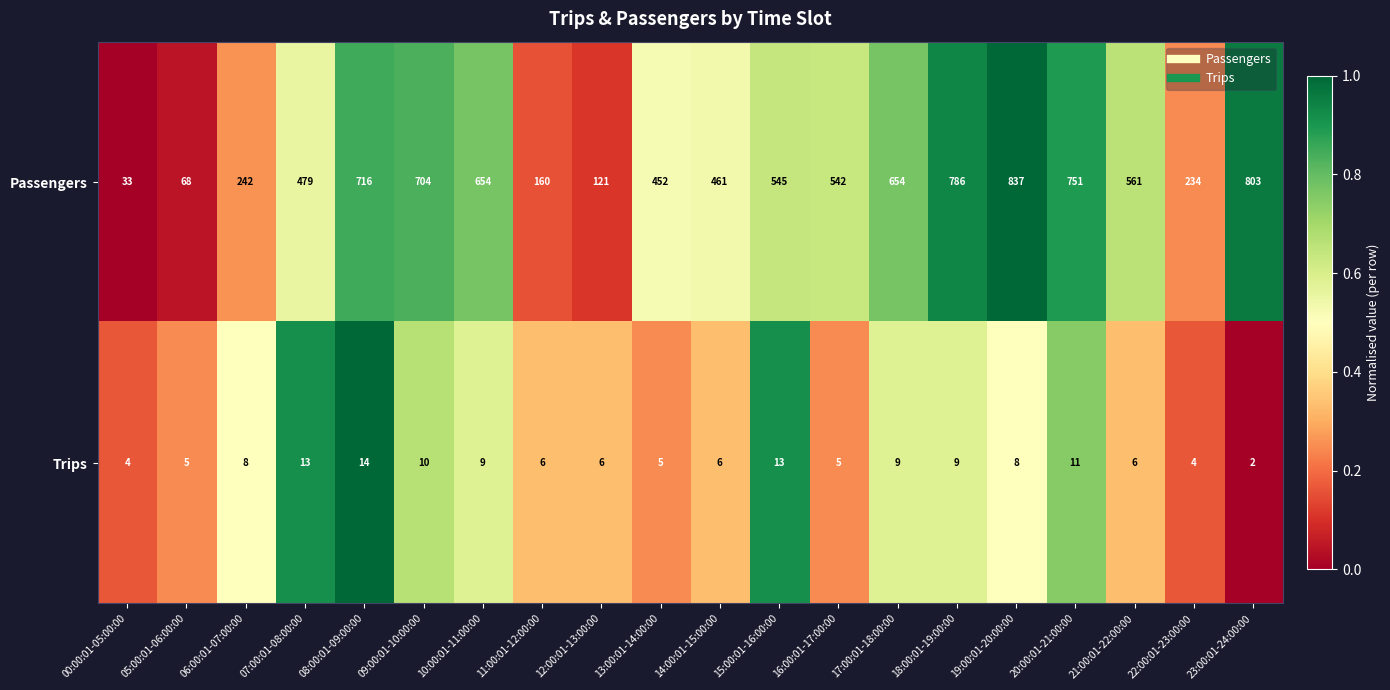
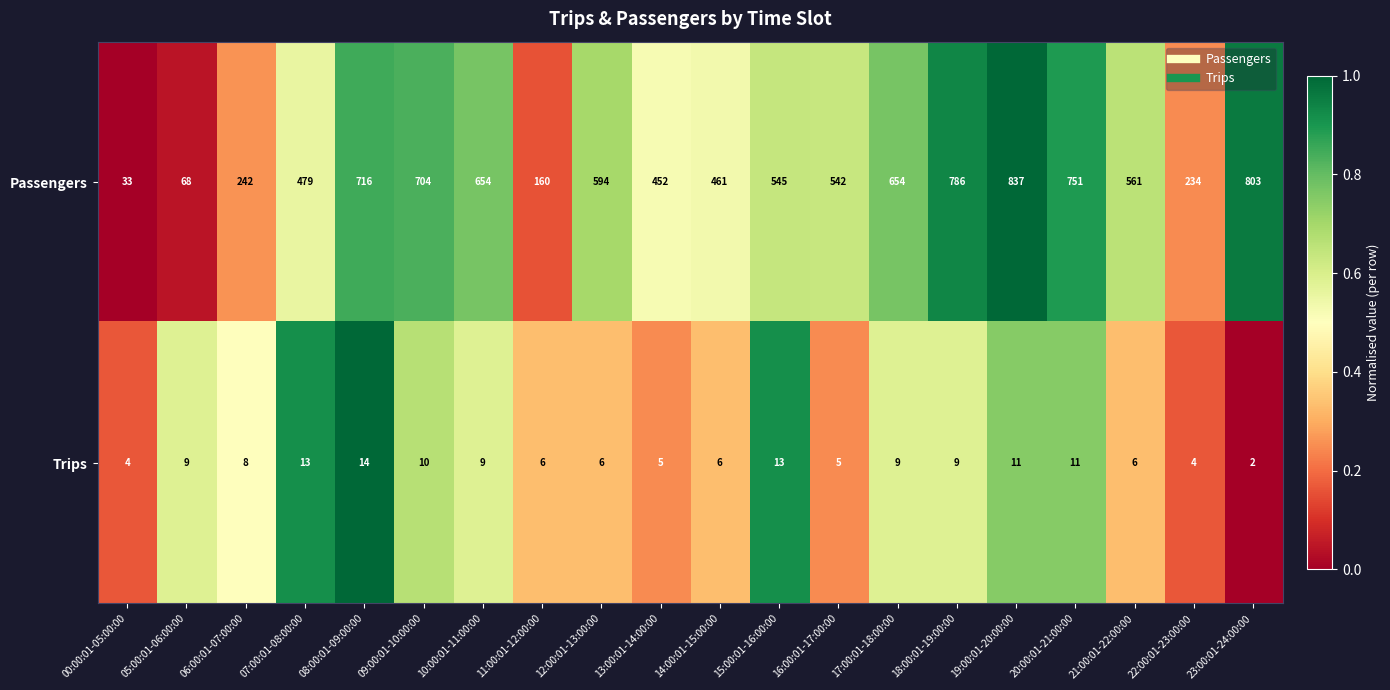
  {
    "Passengers": {
      "00:00:01-05:00:00": 33,
      "05:00:01-06:00:00": 68,
      "06:00:01-07:00:00": 242,
      "07:00:01-08:00:00": 479,
      "08:00:01-09:00:00": 716,
      "09:00:01-10:00:00": 704,
      "10:00:01-11:00:00": 654,
      "11:00:01-12:00:00": 160,
-     "12:00:01-13:00:00": 121,
+     "12:00:01-13:00:00": 594,
      "13:00:01-14:00:00": 452,
      "14:00:01-15:00:00": 461,
      "15:00:01-16:00:00": 545,
      "16:00:01-17:00:00": 542,
      "17:00:01-18:00:00": 654,
      "18:00:01-19:00:00": 786,
      "19:00:01-20:00:00": 837,
      "20:00:01-21:00:00": 751,
      "21:00:01-22:00:00": 561,
      "22:00:01-23:00:00": 234,
      "23:00:01-24:00:00": 803
    },
    "Trips": {
      "00:00:01-05:00:00": 4,
-     "05:00:01-06:00:00": 5,
+     "05:00:01-06:00:00": 9,
      "06:00:01-07:00:00": 8,
      "07:00:01-08:00:00": 13,
      "08:00:01-09:00:00": 14,
      "09:00:01-10:00:00": 10,
      "10:00:01-11:00:00": 9,
      "11:00:01-12:00:00": 6,
      "12:00:01-13:00:00": 6,
      "13:00:01-14:00:00": 5,
      "14:00:01-15:00:00": 6,
      "15:00:01-16:00:00": 13,
      "16:00:01-17:00:00": 5,
      "17:00:01-18:00:00": 9,
      "18:00:01-19:00:00": 9,
-     "19:00:01-20:00:00": 8,
+     "19:00:01-20:00:00": 11,
      "20:00:01-21:00:00": 11,
      "21:00:01-22:00:00": 6,
      "22:00:01-23:00:00": 4,
      "23:00:01-24:00:00": 2
    }
  }
